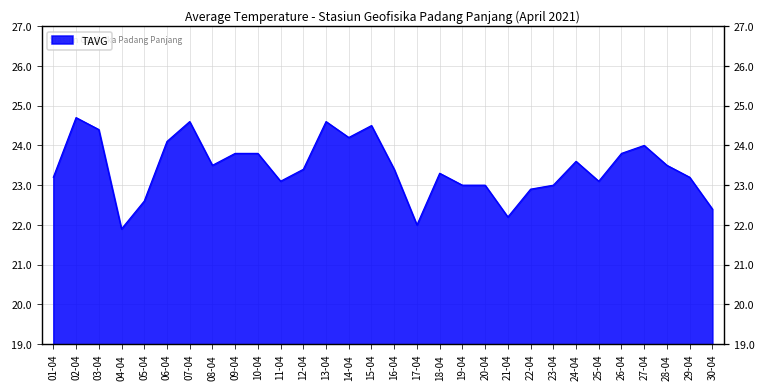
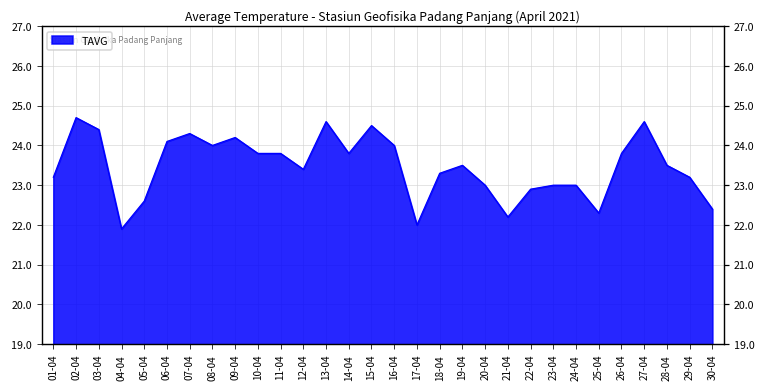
  {
    "01-04": 23.2,
    "02-04": 24.7,
    "03-04": 24.4,
    "04-04": 21.9,
    "05-04": 22.6,
    "06-04": 24.1,
-   "07-04": 24.6,
-   "08-04": 23.5,
-   "09-04": 23.8,
+   "07-04": 24.3,
+   "08-04": 24.0,
+   "09-04": 24.2,
    "10-04": 23.8,
-   "11-04": 23.1,
+   "11-04": 23.8,
    "12-04": 23.4,
    "13-04": 24.6,
-   "14-04": 24.2,
+   "14-04": 23.8,
    "15-04": 24.5,
-   "16-04": 23.4,
+   "16-04": 24.0,
    "17-04": 22.0,
    "18-04": 23.3,
-   "19-04": 23.0,
+   "19-04": 23.5,
    "20-04": 23.0,
    "21-04": 22.2,
    "22-04": 22.9,
    "23-04": 23.0,
-   "24-04": 23.6,
-   "25-04": 23.1,
+   "24-04": 23.0,
+   "25-04": 22.3,
    "26-04": 23.8,
-   "27-04": 24.0,
+   "27-04": 24.6,
    "28-04": 23.5,
    "29-04": 23.2,
    "30-04": 22.4
  }
